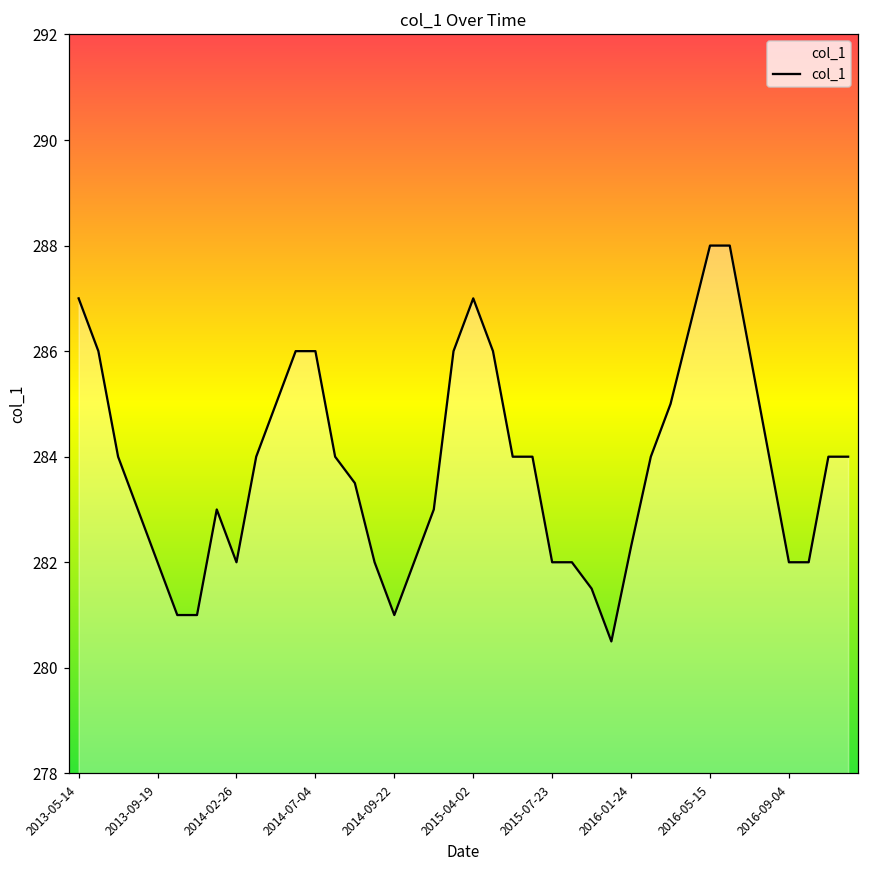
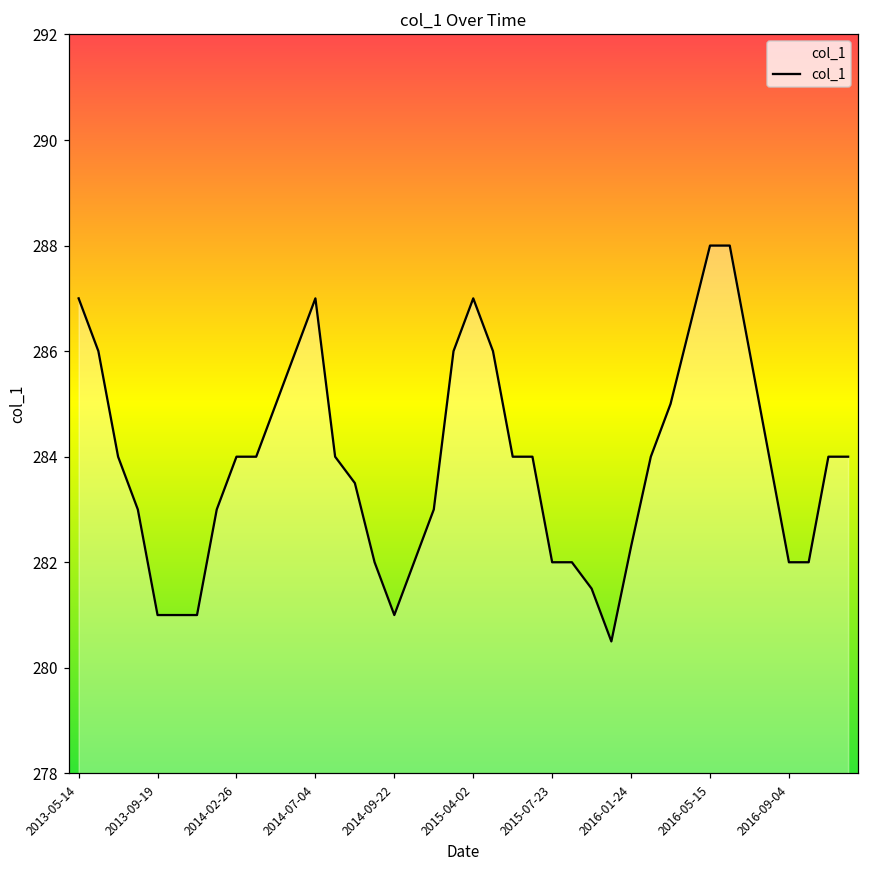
  {
    "2013-05-14": 287,
-   "2013-09-19": 282,
-   "2014-02-26": 282,
-   "2014-07-04": 286,
+   "2013-09-19": 281,
+   "2014-02-26": 284,
+   "2014-07-04": 287,
    "2014-09-22": 281,
    "2015-04-02": 287,
    "2015-07-23": 282,
    "2016-01-24": 282.3,
    "2016-05-15": 288,
    "2016-09-04": 282
  }
